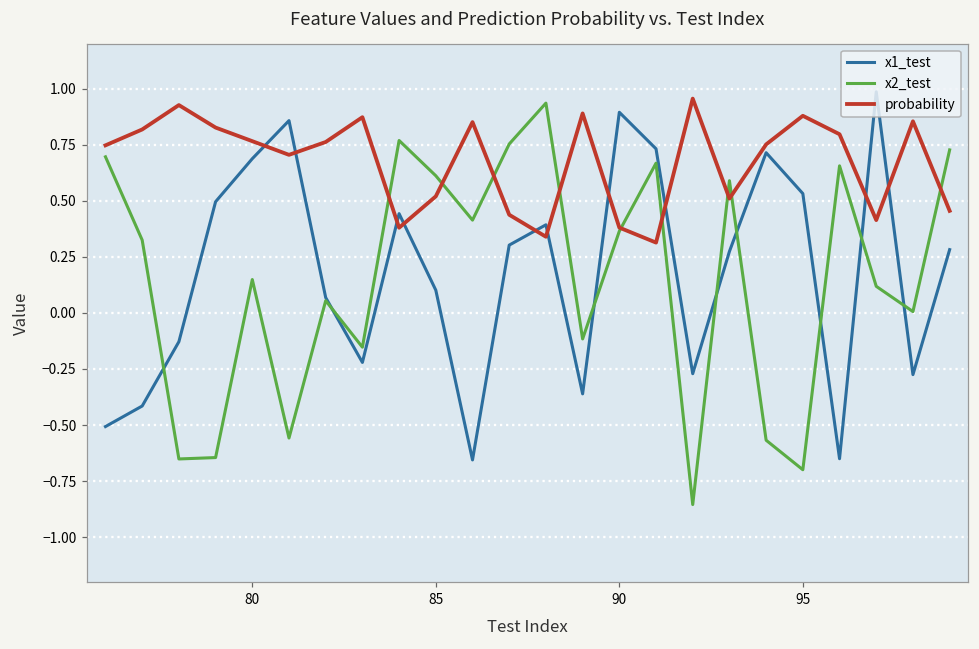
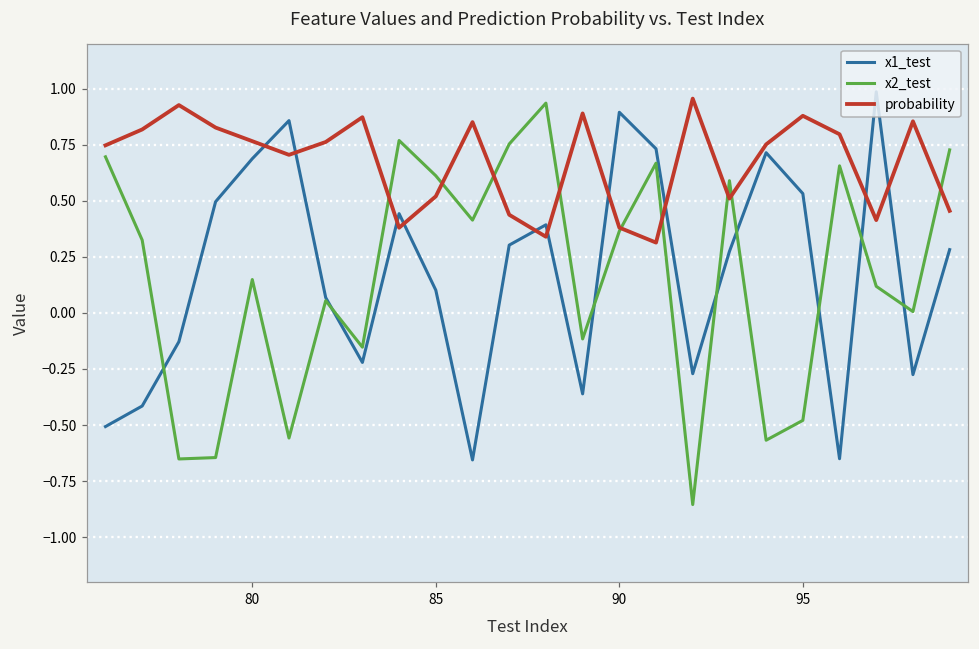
  {
    "x1_test": {
      "80": 0.69,
      "85": 0.10,
      "90": 0.89,
      "95": 0.53
    },
    "x2_test": {
      "80": 0.15,
      "85": 0.61,
      "90": 0.36,
-     "95": -0.70
+     "95": -0.48
    },
    "probability": {
      "80": 0.77,
      "85": 0.52,
      "90": 0.38,
      "95": 0.88
    }
  }
